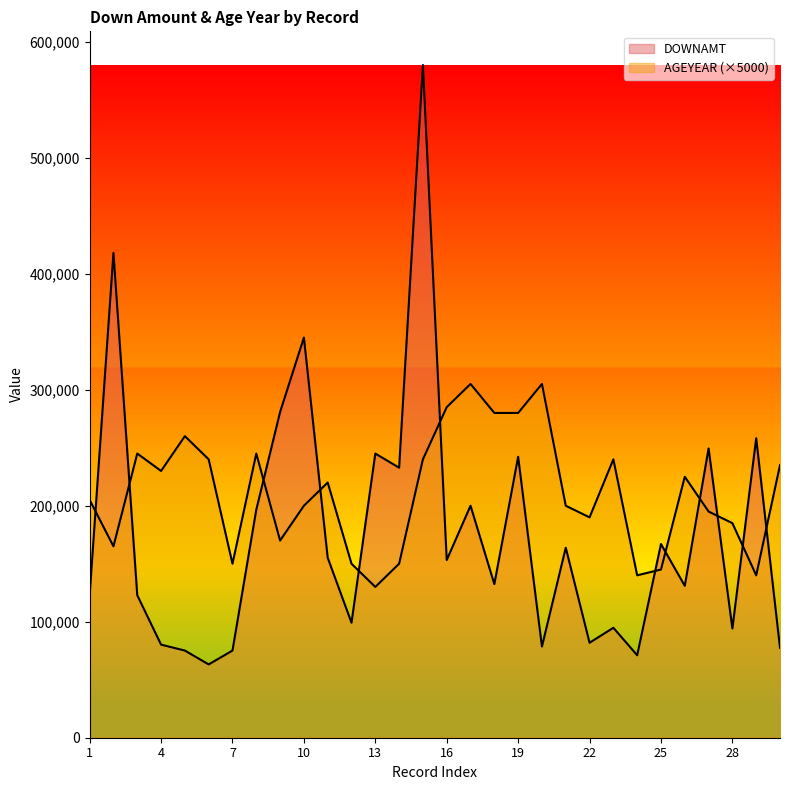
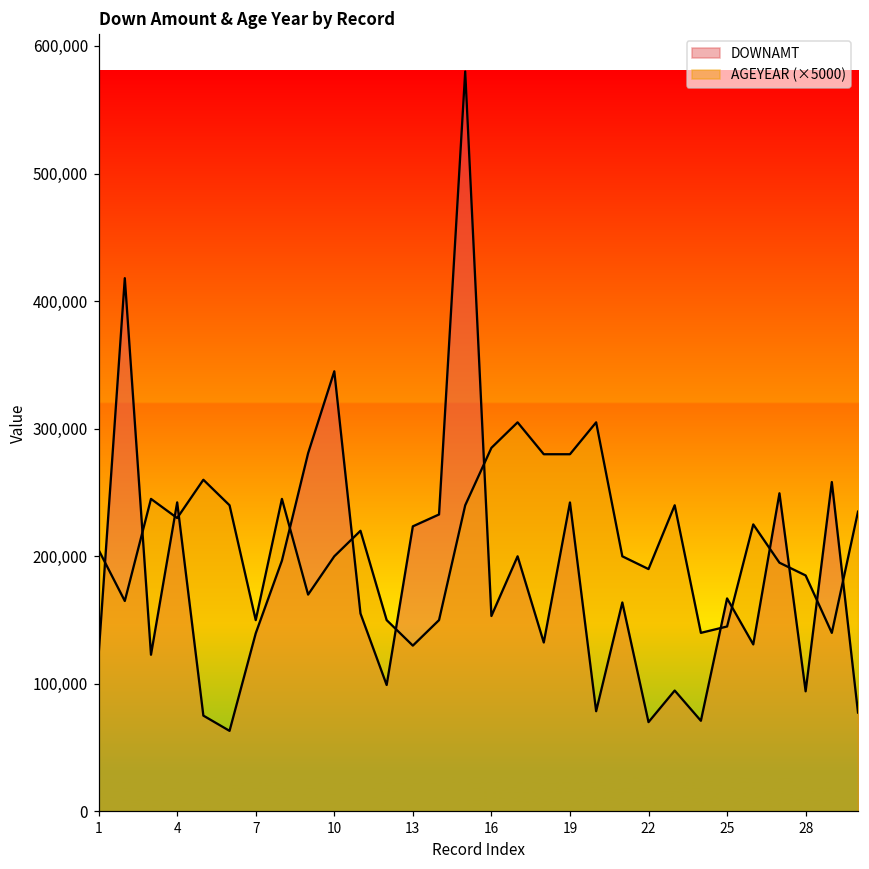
  {
    "DOWNAMT": {
      "1": "123,000",
-     "4": "80,000",
-     "7": "75,000",
+     "4": "242,000",
+     "7": "140,000",
      "10": "345,000",
-     "13": "245,000",
+     "13": "223,000",
      "16": "153,000",
      "19": "242,000",
-     "22": "82,000",
+     "22": "70,000",
      "25": "167,000",
      "28": "94,000"
    },
    "AGEYEAR (×5000)": {
      "1": "205,000",
      "4": "230,000",
      "7": "150,000",
      "10": "200,000",
      "13": "130,000",
      "16": "285,000",
      "19": "280,000",
      "22": "190,000",
      "25": "145,000",
      "28": "185,000"
    }
  }
